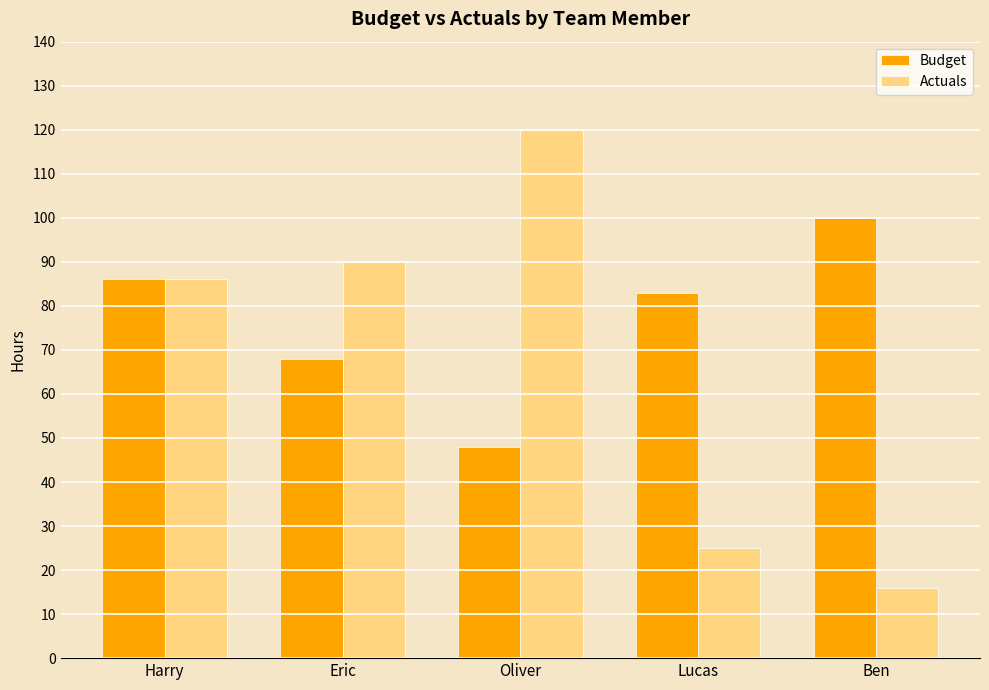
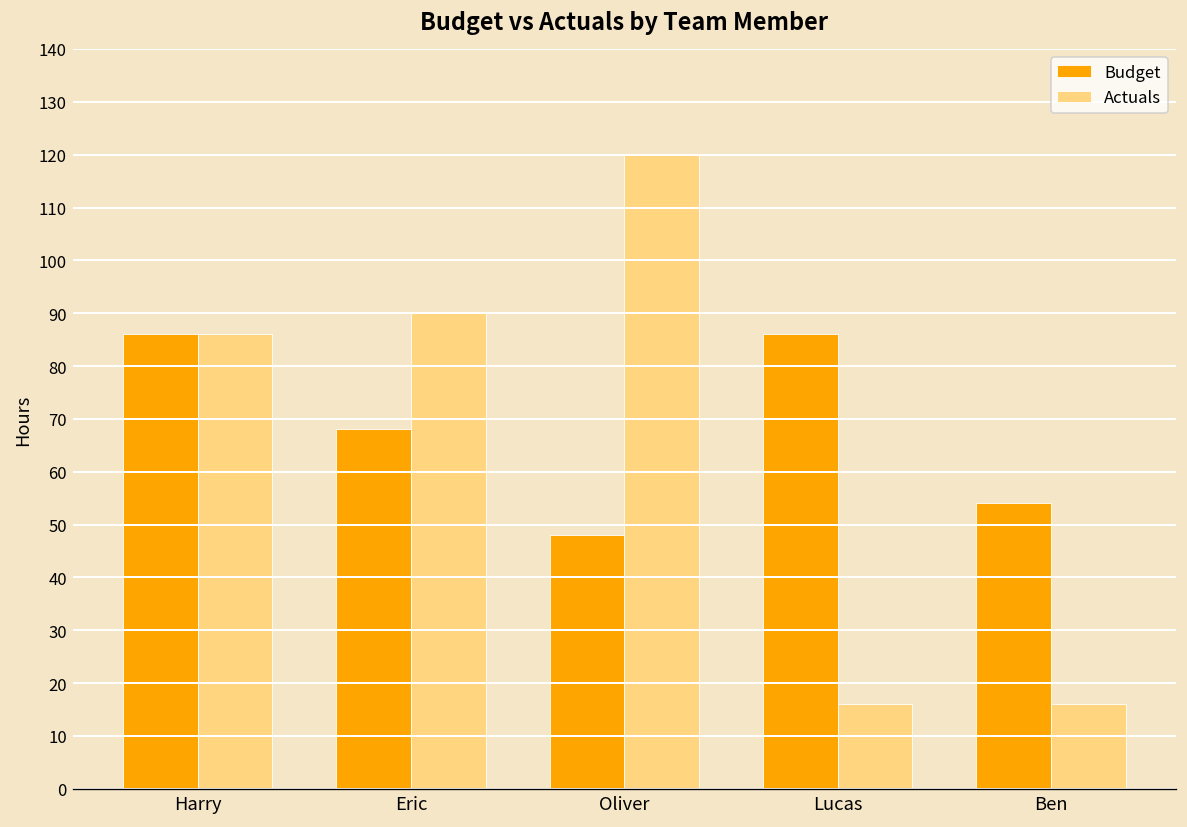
  {
    "Budget": {
      "Harry": 86,
      "Eric": 68,
      "Oliver": 48,
-     "Lucas": 83,
-     "Ben": 100
+     "Lucas": 86,
+     "Ben": 54
    },
    "Actuals": {
      "Harry": 86,
      "Eric": 90,
      "Oliver": 120,
-     "Lucas": 25,
+     "Lucas": 16,
      "Ben": 16
    }
  }
